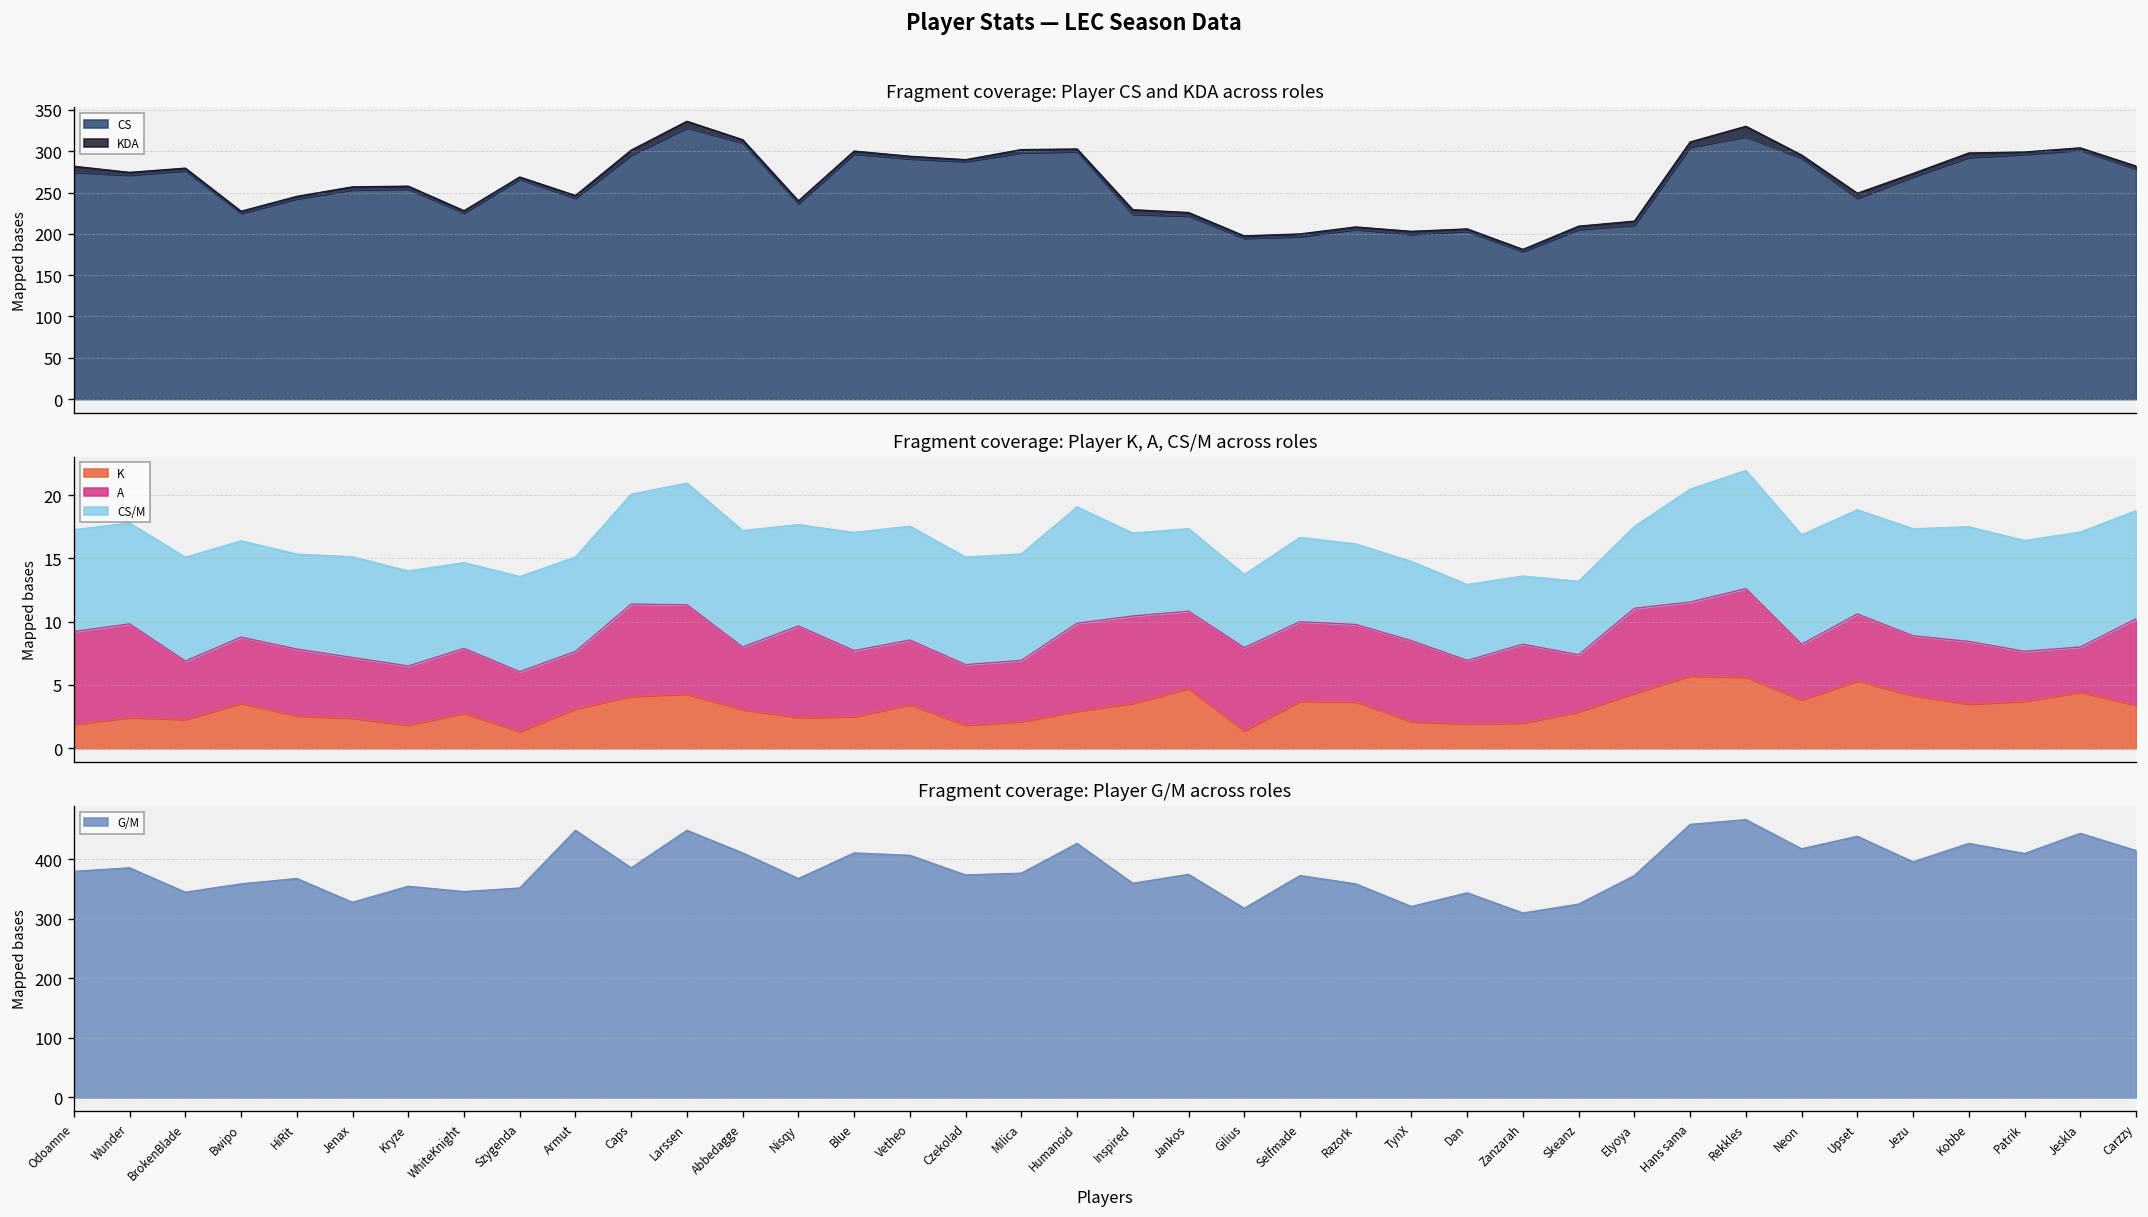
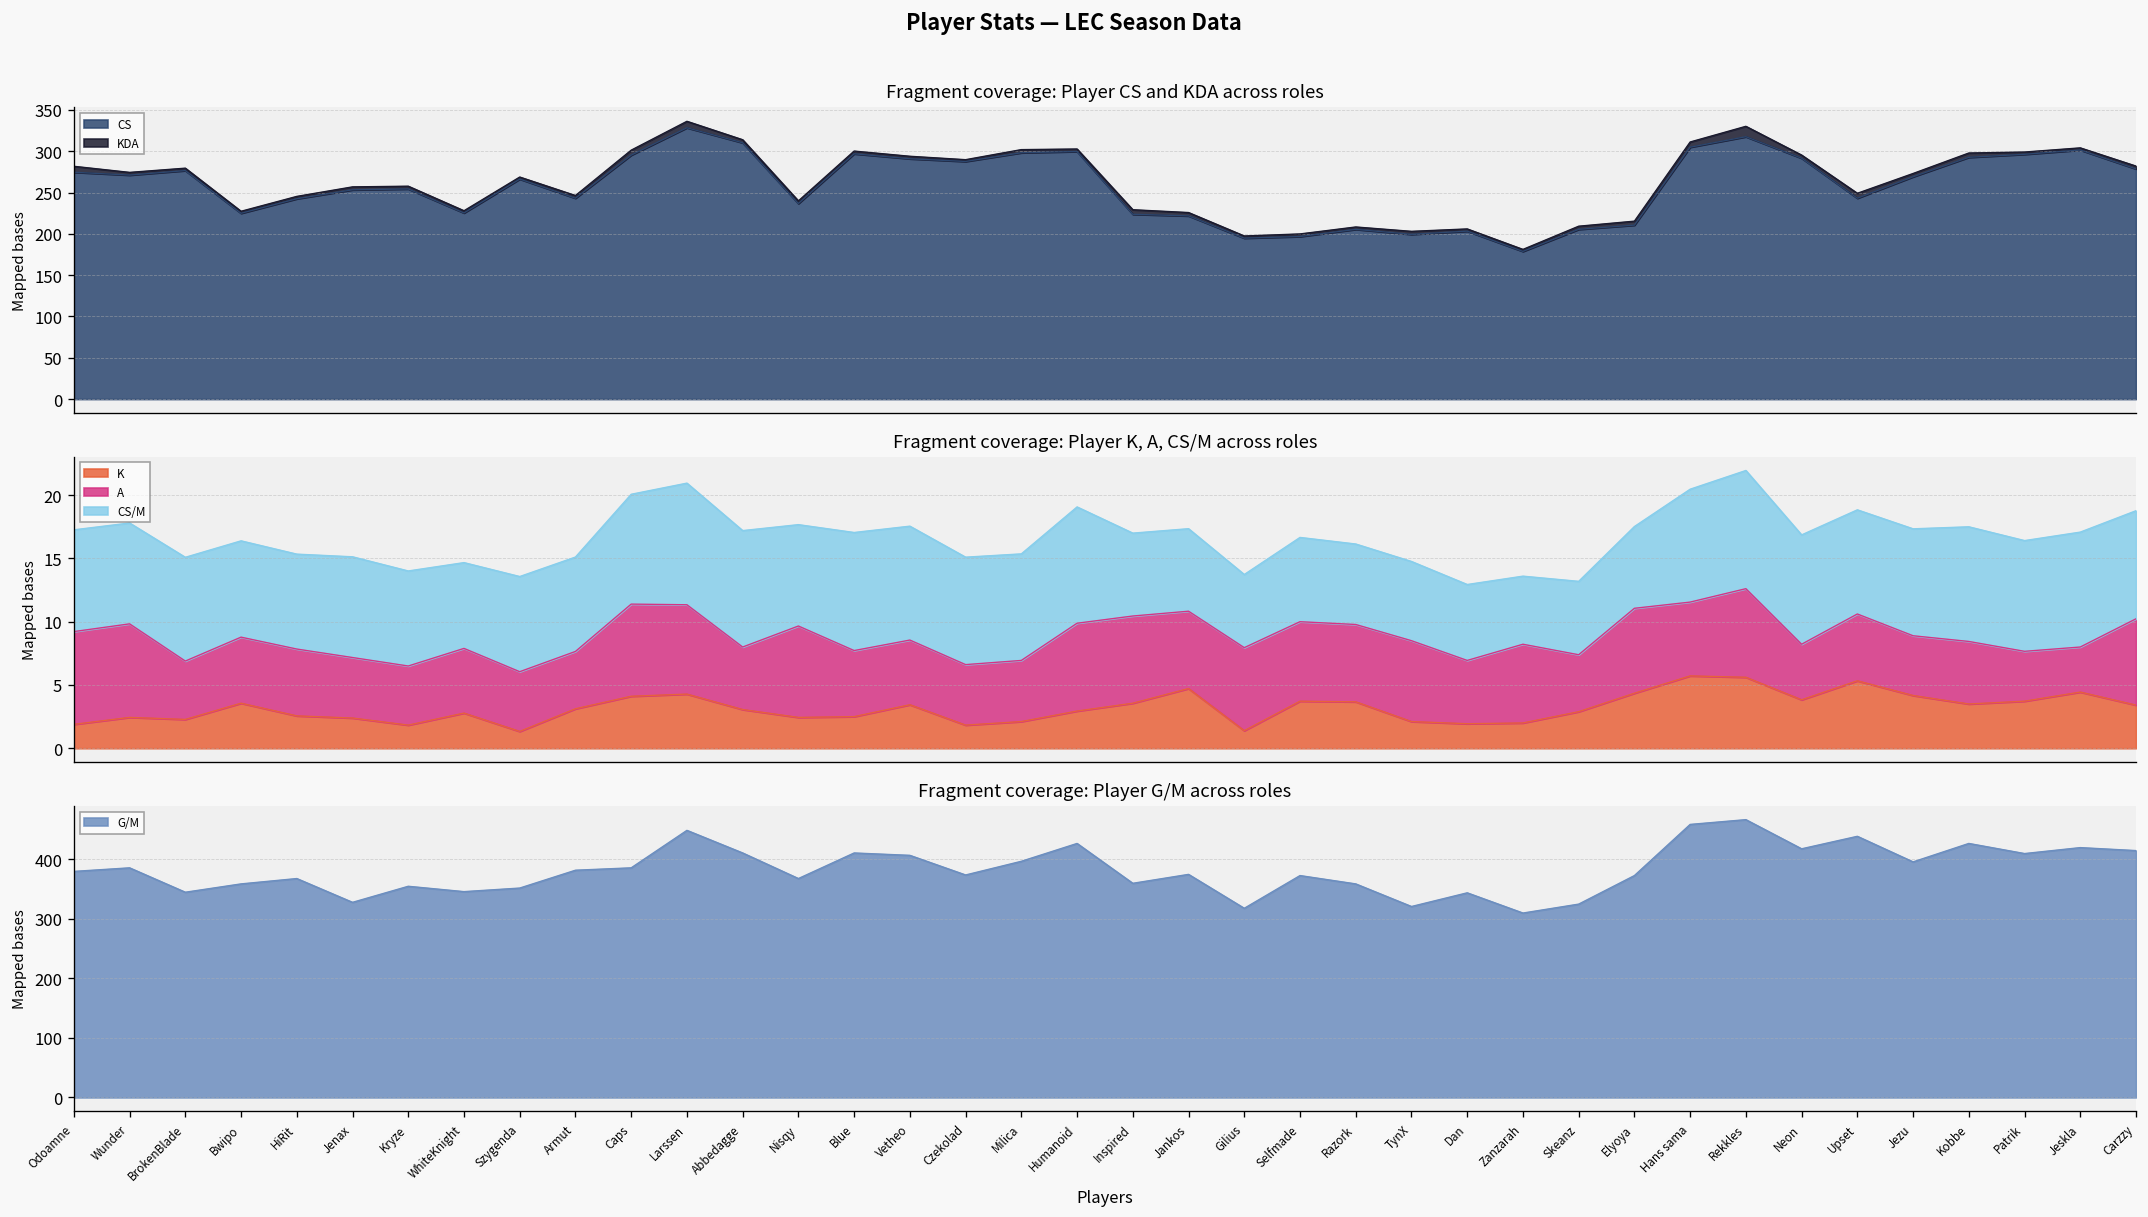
  {
    "Fragment coverage: Player G/M across roles": {
      "Odoamne": 380,
      "Wunder": 390,
      "BrokenBlade": 350,
      "Bwipo": 360,
      "HiRit": 370,
      "Jenax": 330,
      "Kryze": 360,
      "WhiteKnight": 350,
      "Szygenda": 350,
-     "Armut": 450,
+     "Armut": 380,
      "Caps": 390,
      "Larssen": 450,
      "Abbedagge": 410,
      "Nisqy": 370,
      "Blue": 410,
      "Vetheo": 410,
      "Czekolad": 370,
-     "Milica": 380,
+     "Milica": 400,
      "Humanoid": 430,
      "Inspired": 360,
      "Jankos": 380,
      "Gilius": 320,
      "Selfmade": 370,
      "Razork": 360,
      "TynX": 320,
      "Dan": 340,
      "Zanzarah": 310,
      "Skeanz": 330,
      "Elyoya": 370,
      "Hans sama": 460,
      "Rekkles": 470,
      "Neon": 420,
      "Upset": 440,
      "Jezu": 400,
      "Kobbe": 430,
      "Patrik": 410,
-     "Jeskla": 440,
+     "Jeskla": 420,
      "Carzzy": 420
    }
  }
